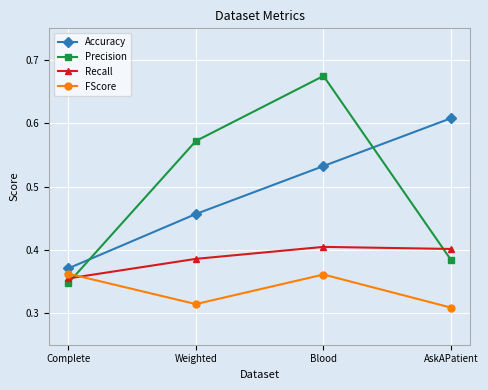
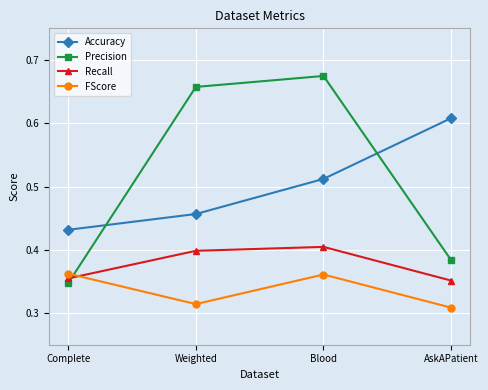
  {
    "Accuracy": {
-     "Complete": 0.37,
+     "Complete": 0.43,
      "Weighted": 0.46,
-     "Blood": 0.53,
+     "Blood": 0.51,
      "AskAPatient": 0.61
    },
    "Precision": {
      "Complete": 0.35,
-     "Weighted": 0.57,
+     "Weighted": 0.66,
      "Blood": 0.67,
      "AskAPatient": 0.38
    },
    "Recall": {
      "Complete": 0.35,
-     "Weighted": 0.39,
+     "Weighted": 0.40,
      "Blood": 0.40,
-     "AskAPatient": 0.40
+     "AskAPatient": 0.35
    },
    "FScore": {
      "Complete": 0.36,
      "Weighted": 0.31,
      "Blood": 0.36,
      "AskAPatient": 0.31
    }
  }
